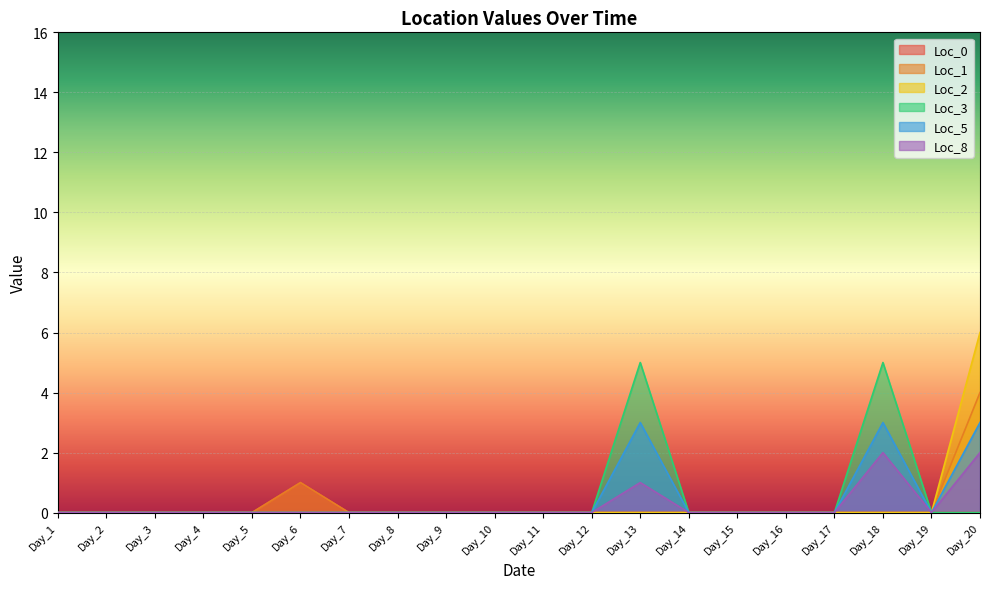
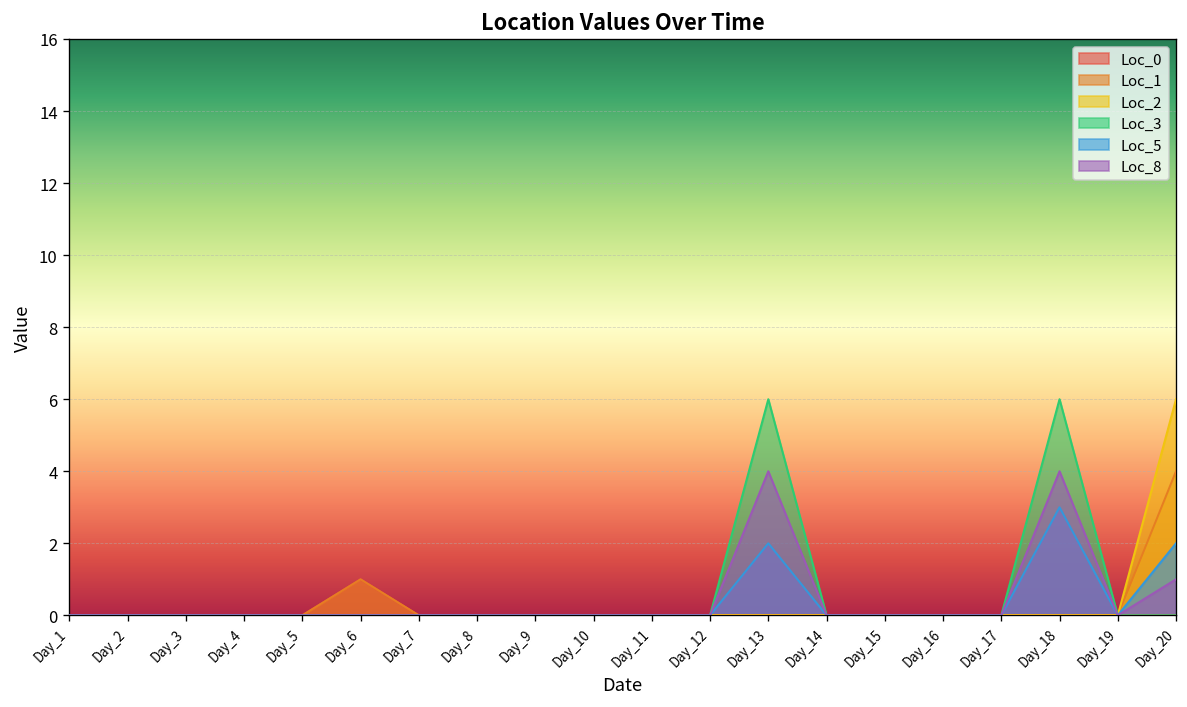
  {
    "Loc_2": {
      "Day_20": 6
    },
    "Loc_3": {
-     "Day_13": 5,
-     "Day_18": 5
+     "Day_13": 6,
+     "Day_18": 6
    },
    "Loc_5": {
-     "Day_13": 3,
+     "Day_13": 2,
      "Day_18": 3,
-     "Day_20": 3
+     "Day_20": 2
    },
    "Loc_8": {
-     "Day_13": 1,
-     "Day_18": 2,
-     "Day_20": 2
+     "Day_13": 4,
+     "Day_18": 4,
+     "Day_20": 1
    }
  }
